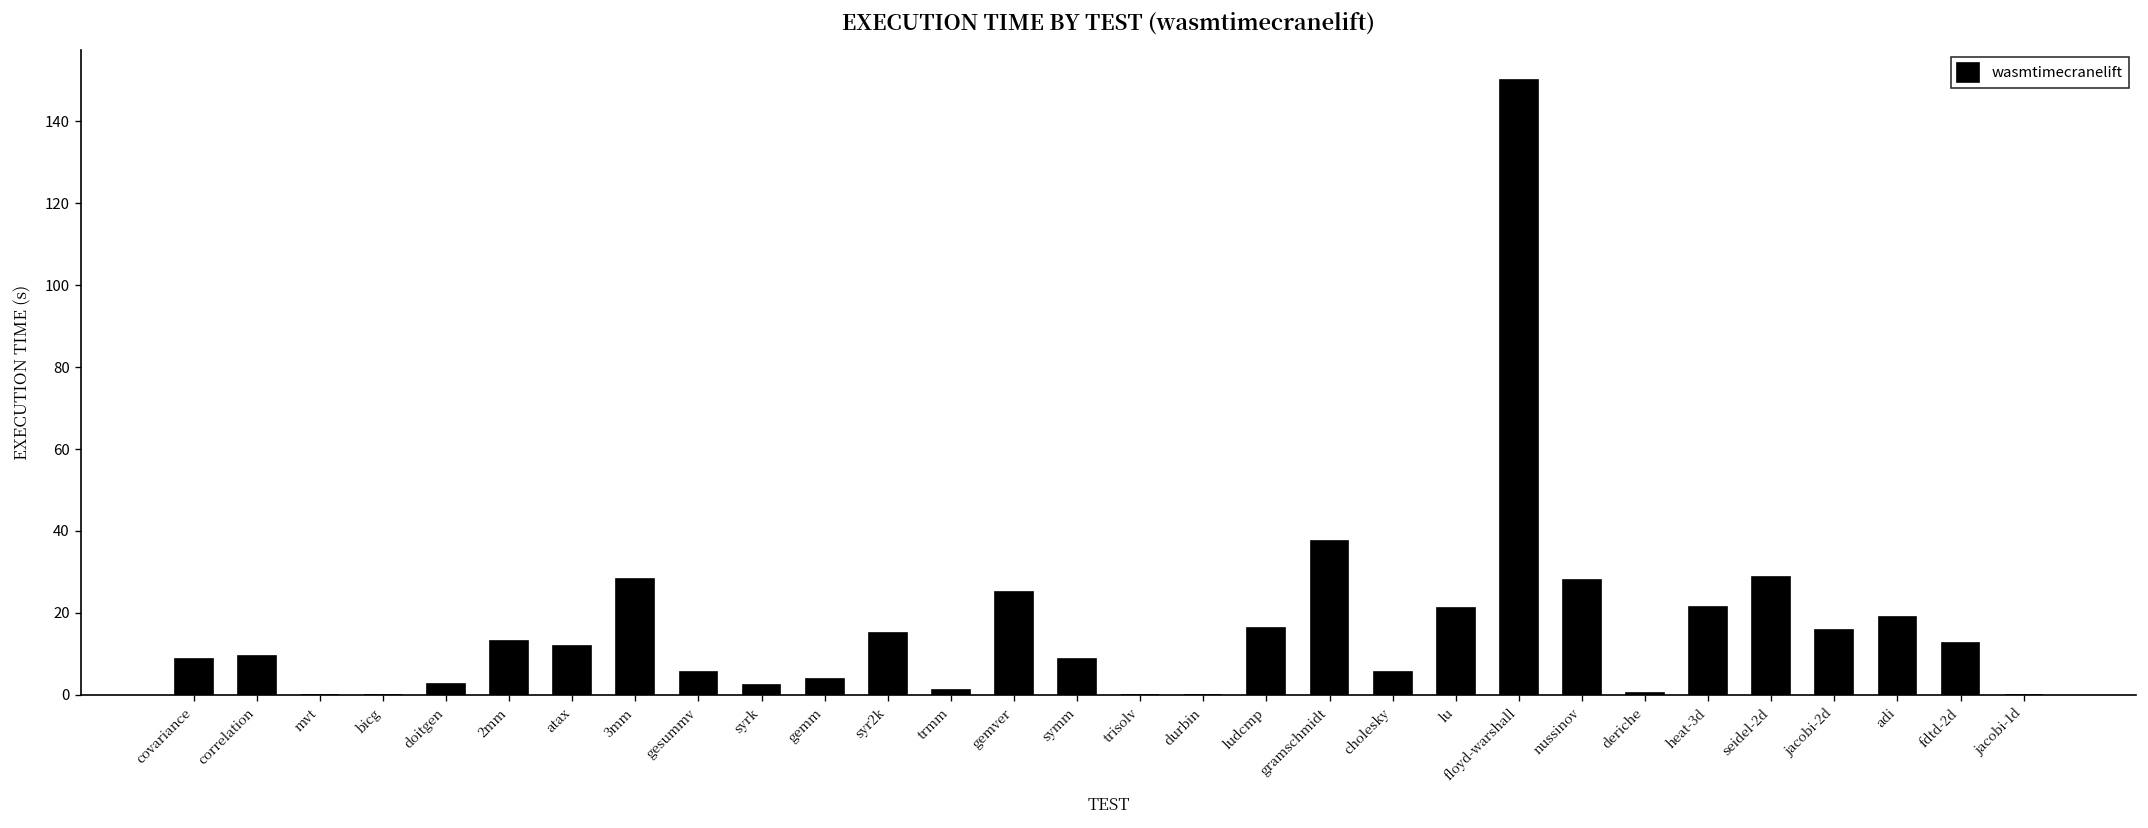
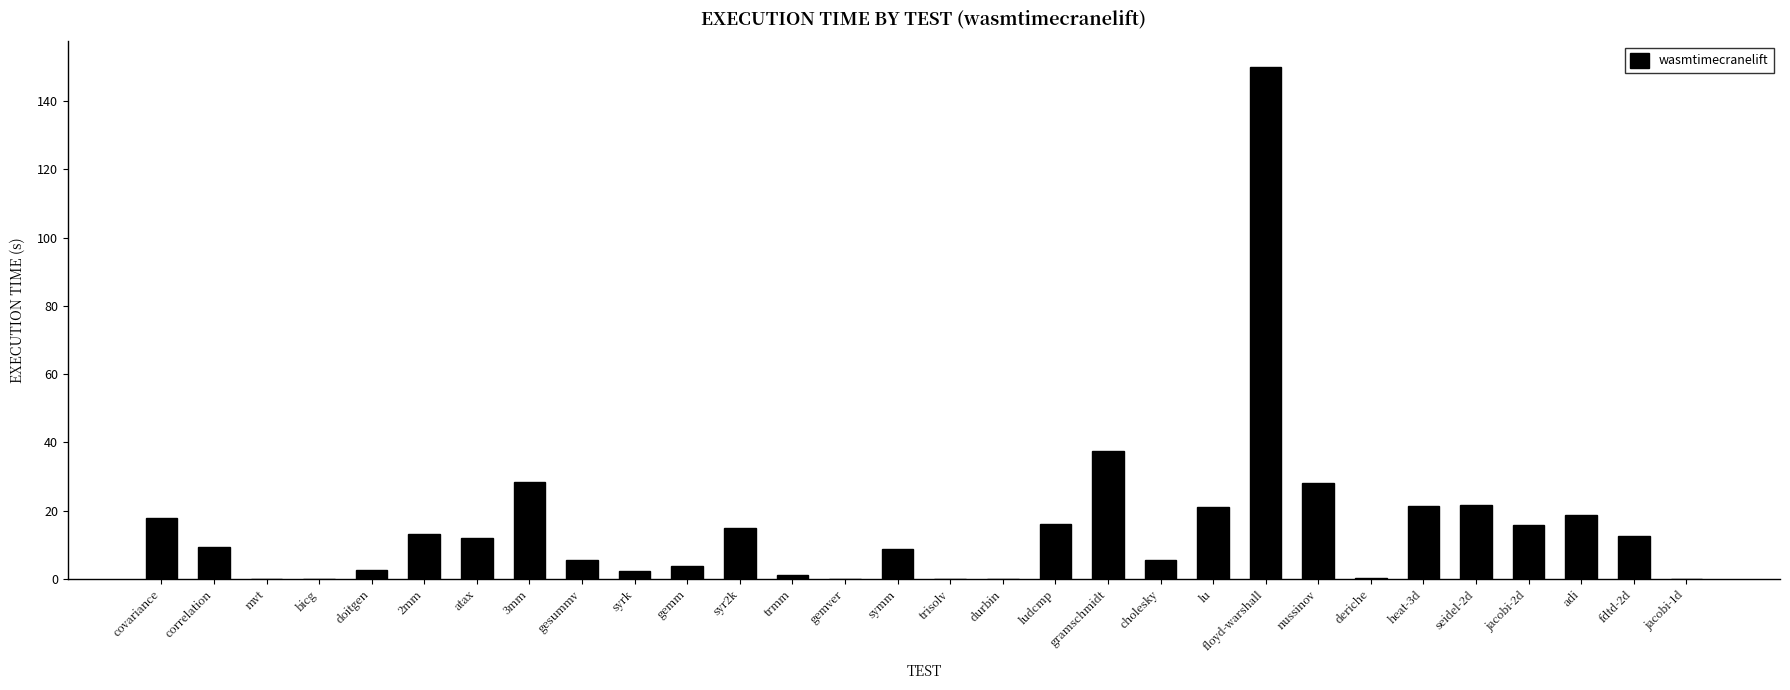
  {
-   "covariance": 9,
+   "covariance": 18,
    "correlation": 9,
    "doitgen": 3,
    "2mm": 13,
    "atax": 12,
    "3mm": 28,
    "gesummv": 6,
    "syrk": 2,
    "gemm": 4,
    "syr2k": 15,
    "trmm": 1,
-   "gemver": 25,
+   "gemver": 0,
    "symm": 9,
    "ludcmp": 16,
    "gramschmidt": 38,
    "cholesky": 5,
    "lu": 21,
    "floyd-warshall": 150,
    "nussinov": 28,
    "heat-3d": 21,
-   "seidel-2d": 29,
+   "seidel-2d": 22,
    "jacobi-2d": 16,
    "adi": 19,
    "fdtd-2d": 13
  }
